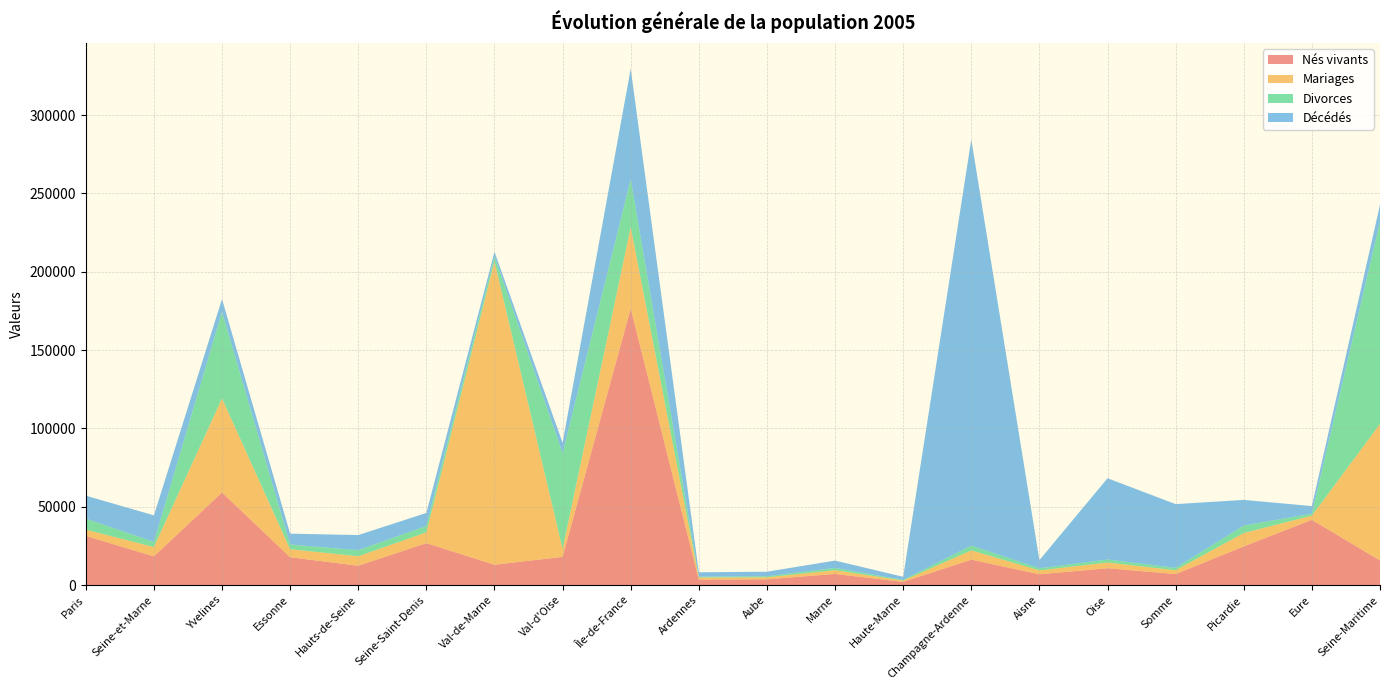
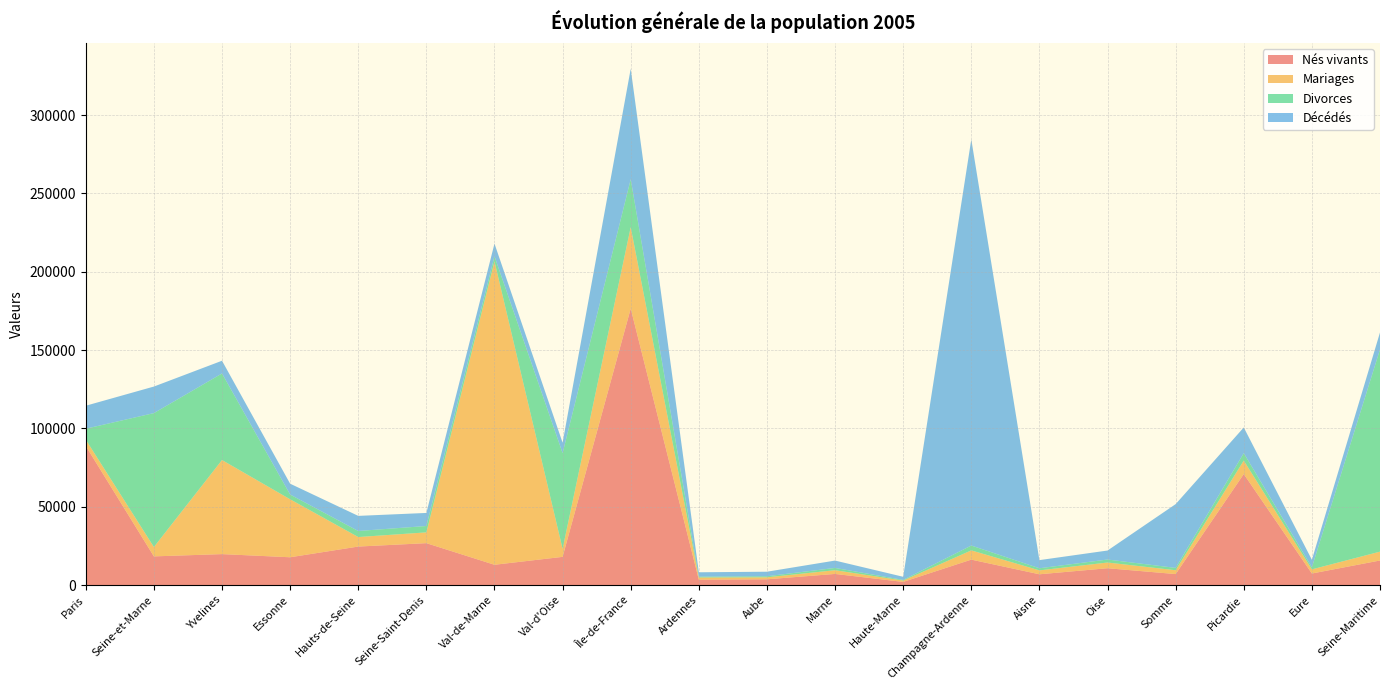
  {
    "Nés vivants": {
-     "Paris": 31000,
+     "Paris": 89000,
      "Seine-et-Marne": 18000,
-     "Yvelines": 59000,
+     "Yvelines": 20000,
      "Essonne": 18000,
-     "Hauts-de-Seine": 12000,
+     "Hauts-de-Seine": 25000,
      "Seine-Saint-Denis": 27000,
      "Val-de-Marne": 13000,
      "Val-d'Oise": 18000,
      "Île-de-France": 177000,
      "Marne": 7000,
      "Champagne-Ardenne": 16000,
      "Aisne": 7000,
      "Oise": 11000,
      "Somme": 7000,
-     "Picardie": 25000,
-     "Eure": 42000,
+     "Picardie": 71000,
+     "Eure": 7000,
      "Seine-Maritime": 16000
    },
    "Mariages": {
      "Paris": 4000,
      "Seine-et-Marne": 6000,
      "Yvelines": 60000,
-     "Essonne": 5000,
+     "Essonne": 37000,
      "Hauts-de-Seine": 6000,
      "Seine-Saint-Denis": 7000,
      "Val-de-Marne": 194000,
      "Val-d'Oise": 5000,
      "Île-de-France": 52000,
      "Champagne-Ardenne": 6000,
      "Oise": 4000,
      "Picardie": 9000,
-     "Seine-Maritime": 87000
+     "Seine-Maritime": 6000
    },
    "Divorces": {
      "Paris": 7000,
-     "Seine-et-Marne": 3000,
+     "Seine-et-Marne": 86000,
      "Yvelines": 55000,
      "Essonne": 3000,
      "Hauts-de-Seine": 4000,
      "Seine-Saint-Denis": 4000,
      "Val-de-Marne": 3000,
      "Val-d'Oise": 61000,
      "Île-de-France": 31000,
      "Champagne-Ardenne": 3000,
      "Oise": 2000,
      "Picardie": 5000,
      "Seine-Maritime": 129000
    },
    "Décédés": {
      "Paris": 15000,
      "Seine-et-Marne": 17000,
      "Yvelines": 8000,
      "Essonne": 7000,
      "Hauts-de-Seine": 10000,
      "Seine-Saint-Denis": 8000,
-     "Val-de-Marne": 3000,
+     "Val-de-Marne": 8000,
      "Val-d'Oise": 7000,
      "Île-de-France": 71000,
      "Ardennes": 3000,
      "Aube": 3000,
      "Marne": 5000,
      "Haute-Marne": 2000,
      "Champagne-Ardenne": 259000,
      "Aisne": 5000,
-     "Oise": 52000,
+     "Oise": 6000,
      "Somme": 41000,
      "Picardie": 16000,
      "Eure": 5000,
      "Seine-Maritime": 11000
    }
  }
